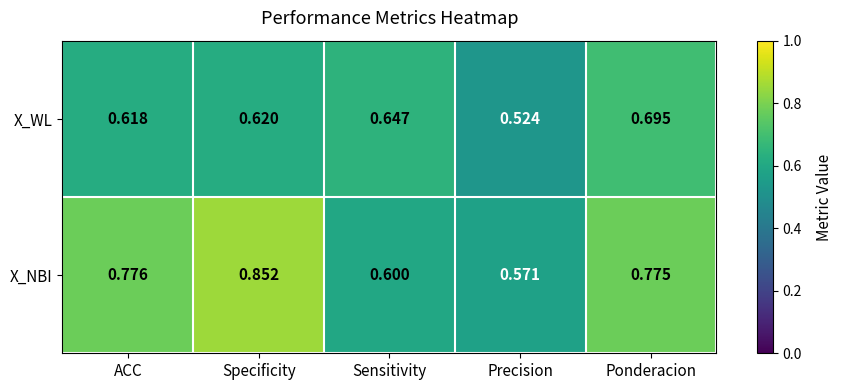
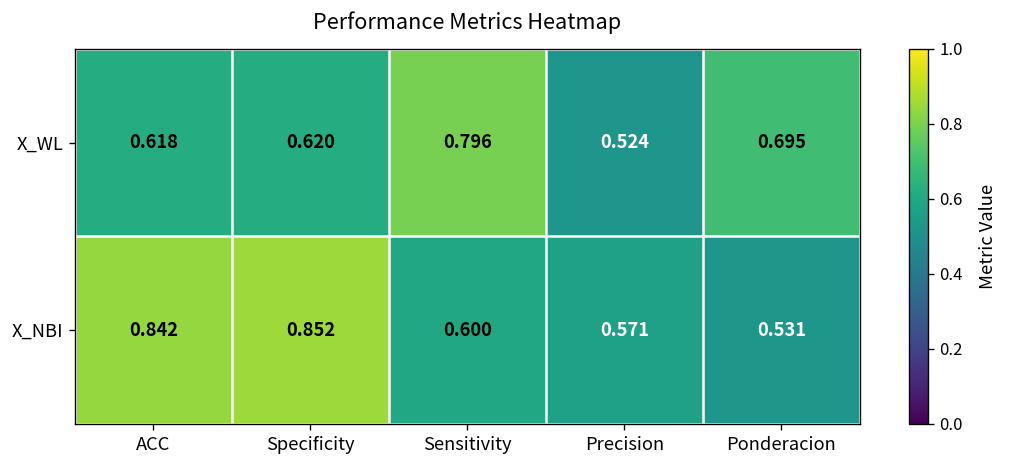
  {
    "X_WL": {
      "ACC": 0.618,
      "Specificity": 0.620,
-     "Sensitivity": 0.647,
+     "Sensitivity": 0.796,
      "Precision": 0.524,
      "Ponderacion": 0.695
    },
    "X_NBI": {
-     "ACC": 0.776,
+     "ACC": 0.842,
      "Specificity": 0.852,
      "Sensitivity": 0.600,
      "Precision": 0.571,
-     "Ponderacion": 0.775
+     "Ponderacion": 0.531
    }
  }
